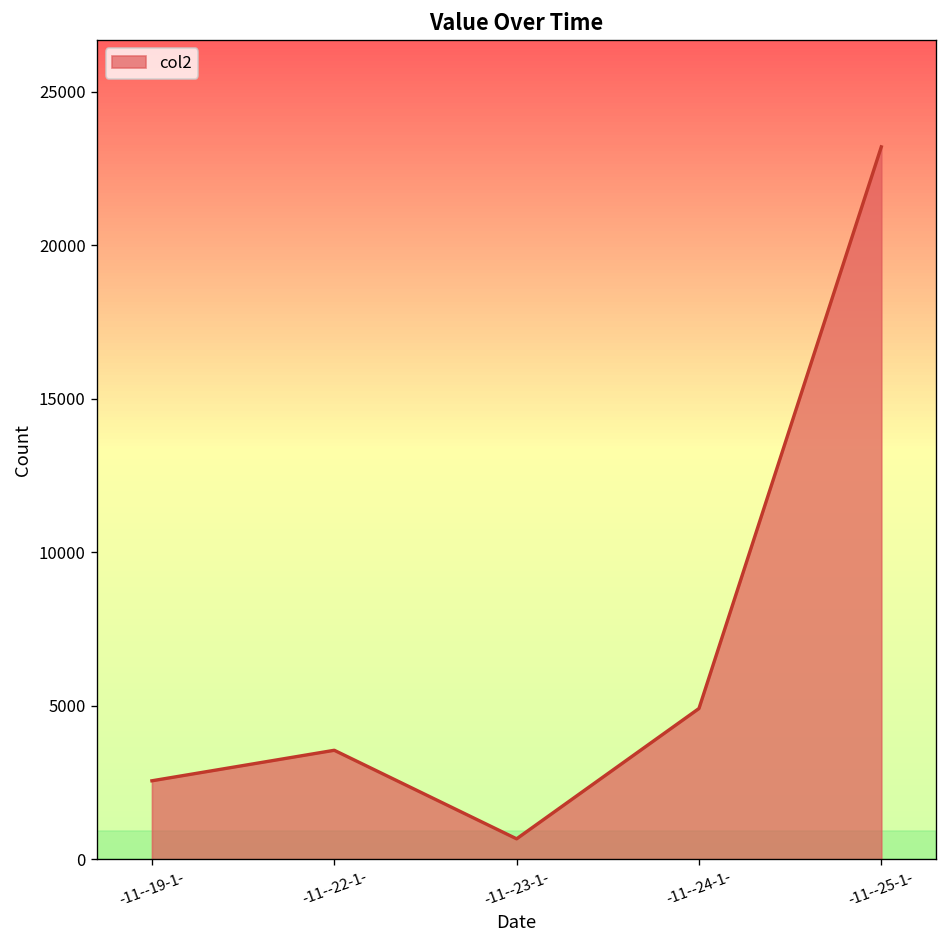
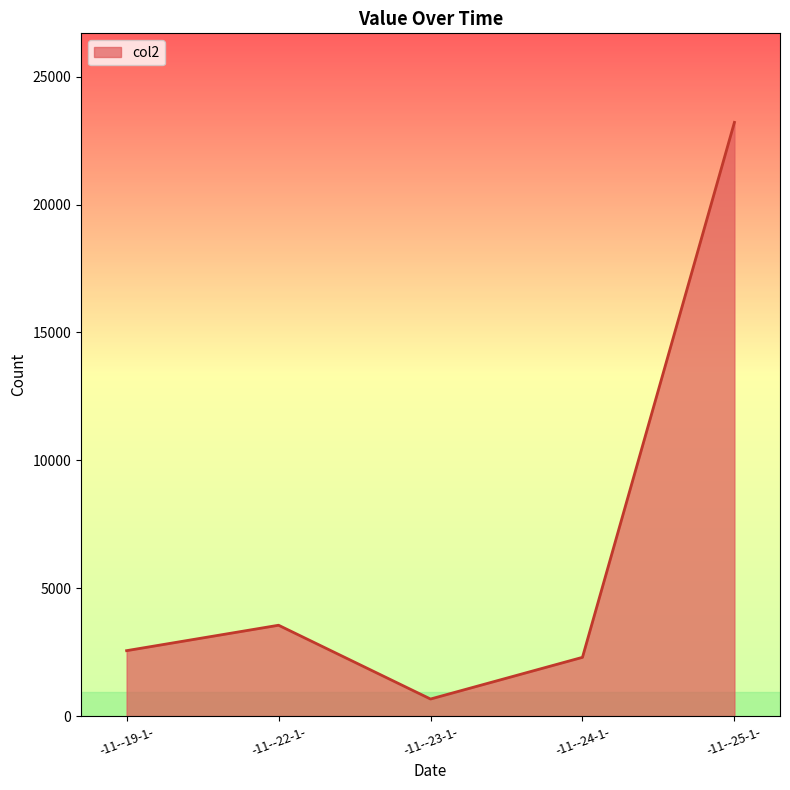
  {
    "-11--19-1-": 2600,
    "-11--22-1-": 3600,
-   "-11--24-1-": 4900,
+   "-11--24-1-": 2300,
    "-11--25-1-": 23200
  }
